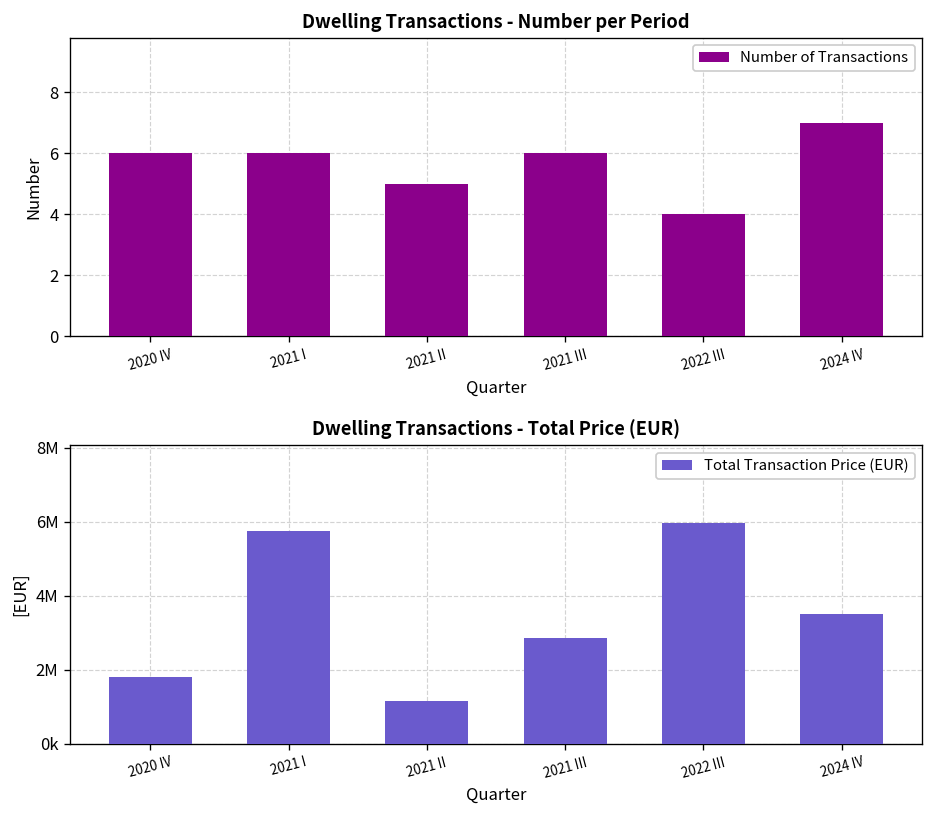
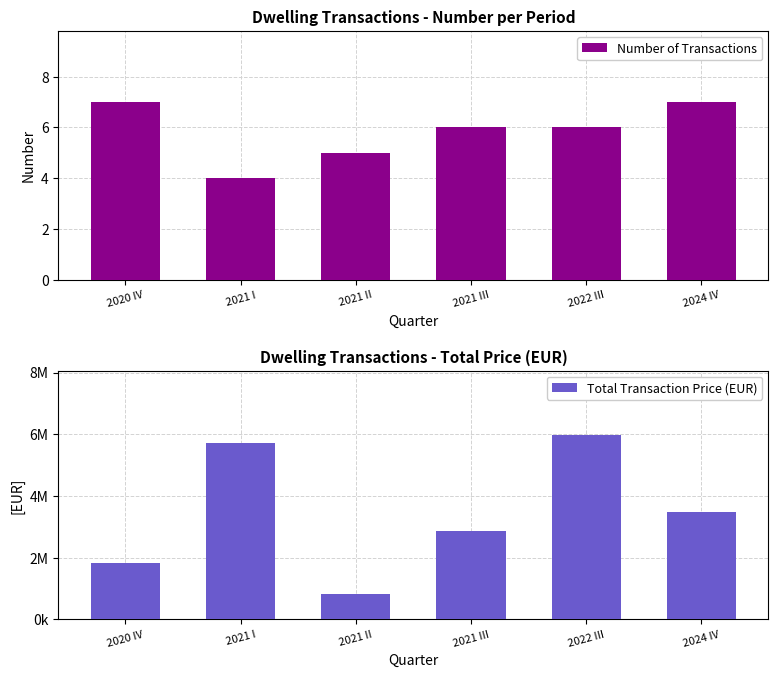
  {
    "Dwelling Transactions - Number per Period": {
-     "2020 IV": 6,
-     "2021 I": 6,
+     "2020 IV": 7,
+     "2021 I": 4,
      "2021 II": 5,
      "2021 III": 6,
-     "2022 III": 4,
+     "2022 III": 6,
      "2024 IV": 7
    },
    "Dwelling Transactions - Total Price (EUR)": {
      "2020 IV": 1800000,
      "2021 I": 5700000,
-     "2021 II": 1100000,
+     "2021 II": 800000,
      "2021 III": 2900000,
      "2022 III": 6000000,
      "2024 IV": 3500000
    }
  }
